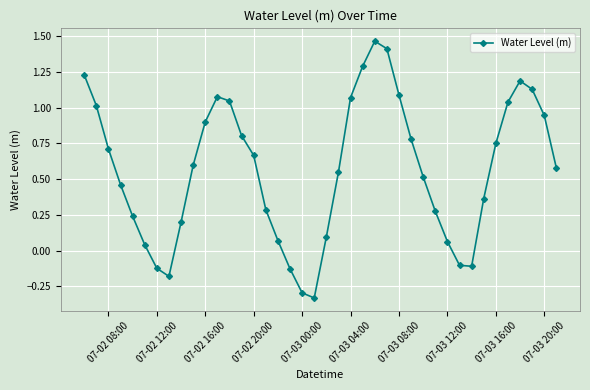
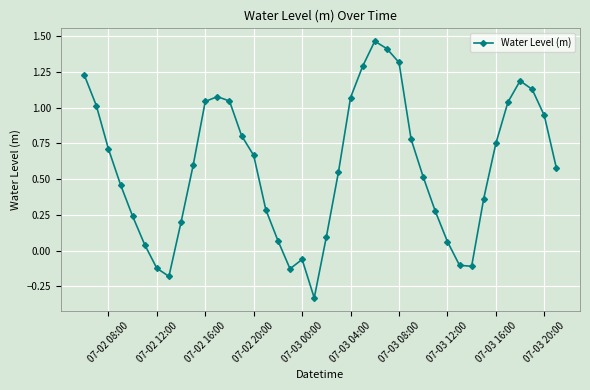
  {
    "07-02 08:00": 0.71,
    "07-02 12:00": -0.12,
-   "07-02 16:00": 0.90,
+   "07-02 16:00": 1.04,
    "07-02 20:00": 0.67,
-   "07-03 00:00": -0.30,
+   "07-03 00:00": -0.06,
    "07-03 04:00": 1.07,
-   "07-03 08:00": 1.09,
+   "07-03 08:00": 1.32,
    "07-03 12:00": 0.06,
    "07-03 16:00": 0.75,
    "07-03 20:00": 0.94
  }
